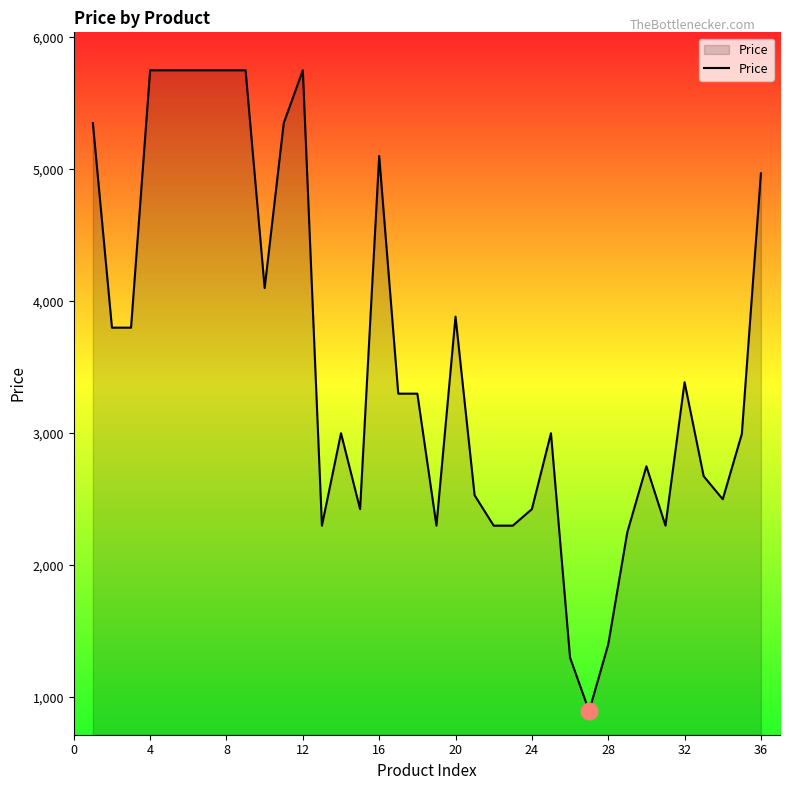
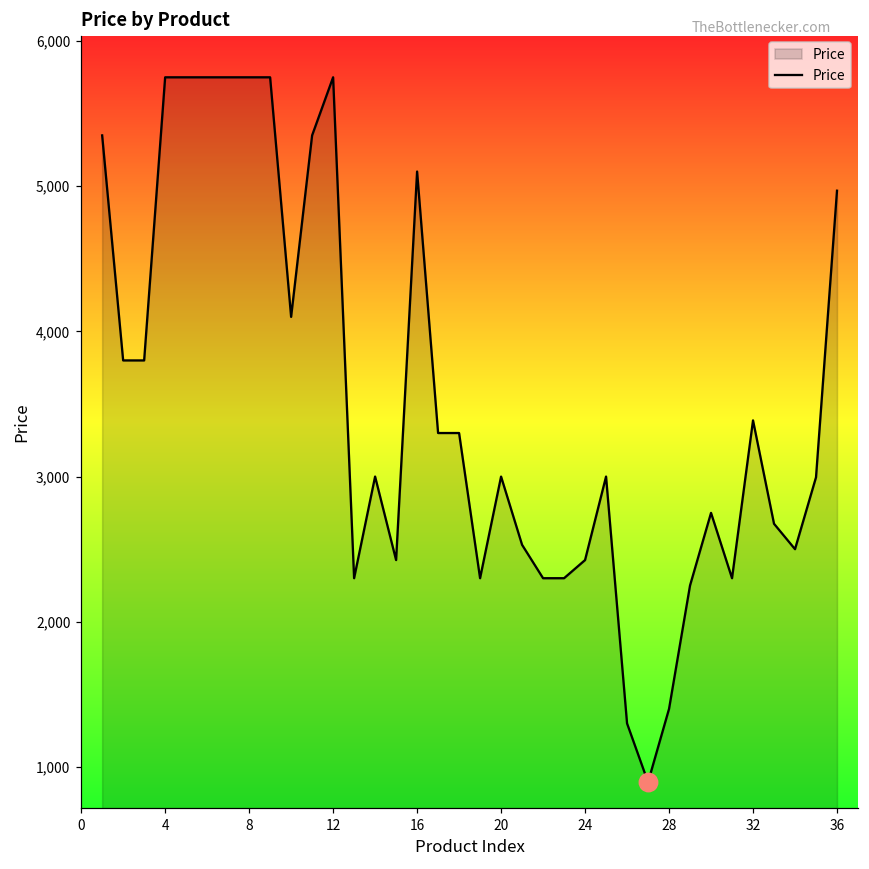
  {
    "Price": {
      "4": "5,750",
      "8": "5,750",
      "12": "5,750",
      "16": "5,100",
-     "20": "3,880",
+     "20": "3,000",
      "24": "2,430",
      "28": "1,400",
      "32": "3,390",
      "36": "4,970"
    }
  }
